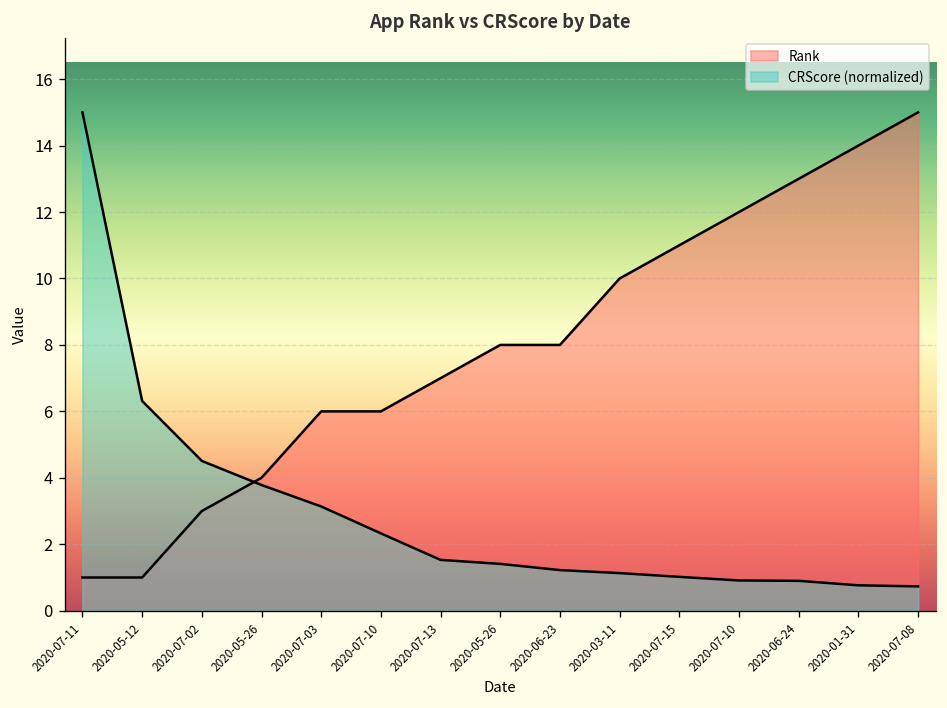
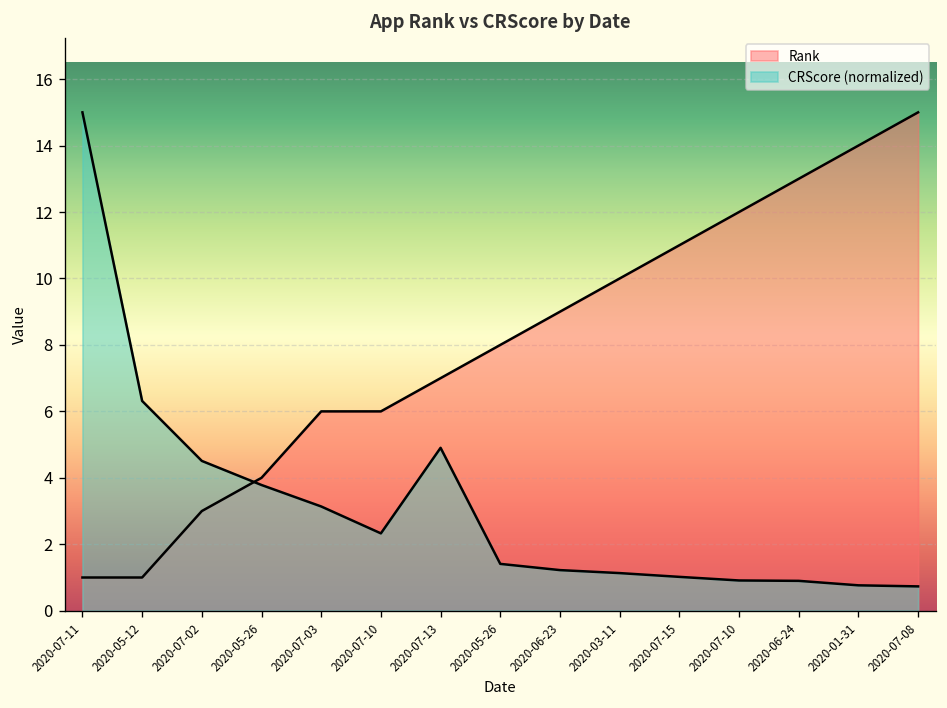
  {
    "Rank": {
      "2020-07-11": 1,
      "2020-05-12": 1,
      "2020-07-02": 3,
      "2020-07-03": 6,
      "2020-07-13": 7,
-     "2020-06-23": 8,
+     "2020-06-23": 9,
      "2020-03-11": 10,
      "2020-07-15": 11,
      "2020-06-24": 13,
      "2020-01-31": 14,
      "2020-07-08": 15
    },
    "CRScore (normalized)": {
      "2020-07-11": 15.0,
      "2020-05-12": 6.3,
      "2020-07-02": 4.5,
      "2020-07-03": 3.1,
-     "2020-07-13": 1.5,
+     "2020-07-13": 4.9,
      "2020-06-23": 1.2,
      "2020-03-11": 1.1,
      "2020-07-15": 1.0,
      "2020-06-24": 0.9,
      "2020-01-31": 0.8,
      "2020-07-08": 0.7
    }
  }
